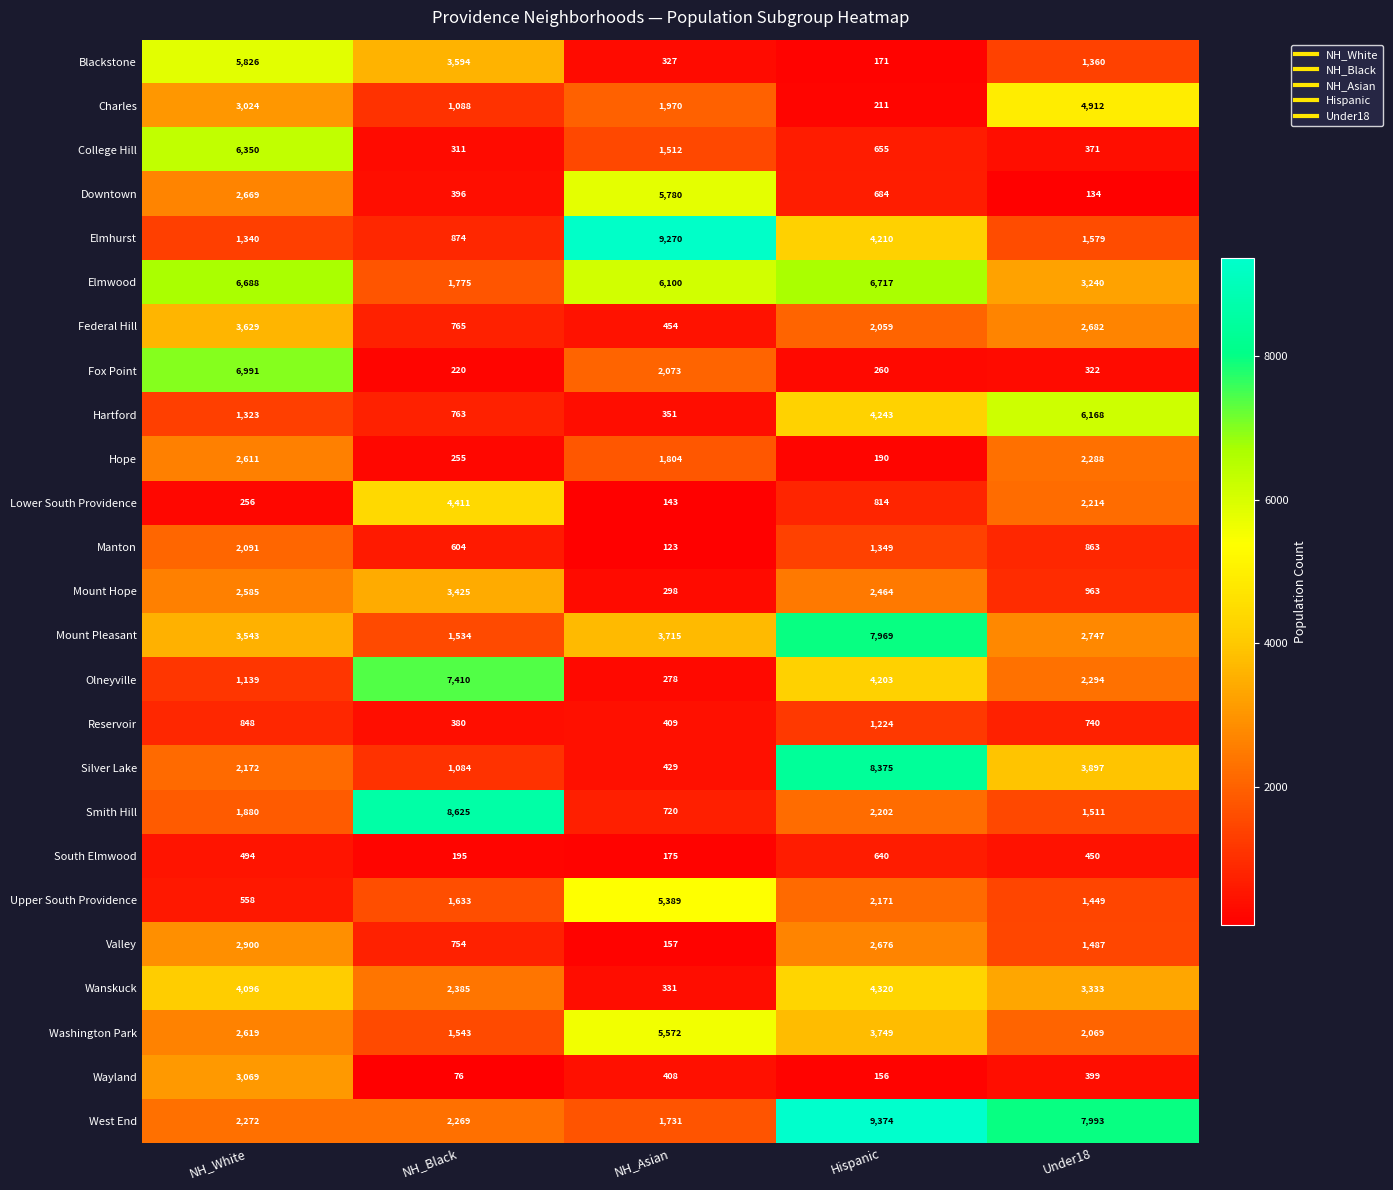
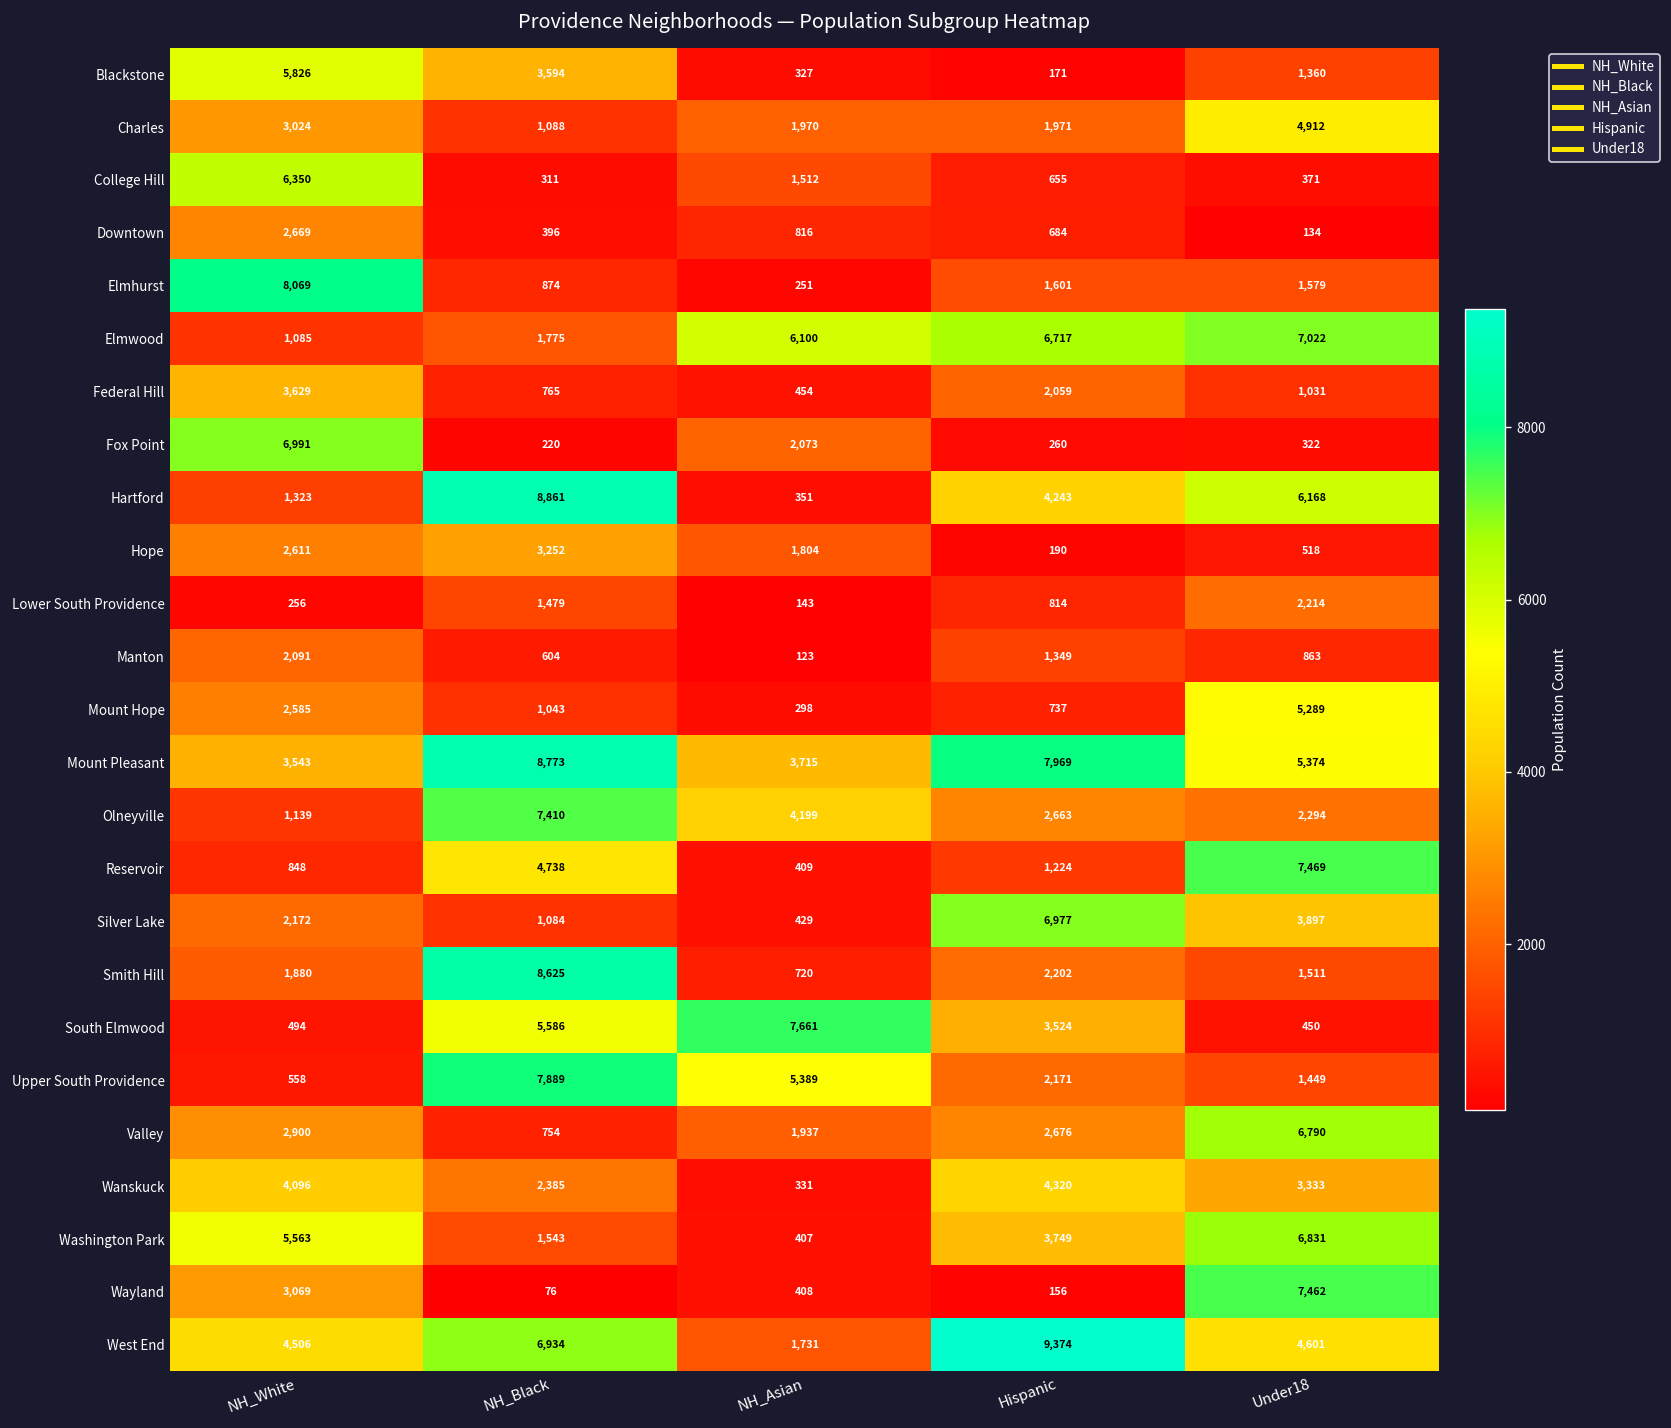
  {
    "Blackstone": {
      "NH_White": "5,826",
      "NH_Black": "3,594",
      "NH_Asian": "327",
      "Hispanic": "171",
      "Under18": "1,360"
    },
    "Charles": {
      "NH_White": "3,024",
      "NH_Black": "1,088",
      "NH_Asian": "1,970",
-     "Hispanic": "211",
+     "Hispanic": "1,971",
      "Under18": "4,912"
    },
    "College Hill": {
      "NH_White": "6,350",
      "NH_Black": "311",
      "NH_Asian": "1,512",
      "Hispanic": "655",
      "Under18": "371"
    },
    "Downtown": {
      "NH_White": "2,669",
      "NH_Black": "396",
-     "NH_Asian": "5,780",
+     "NH_Asian": "816",
      "Hispanic": "684",
      "Under18": "134"
    },
    "Elmhurst": {
-     "NH_White": "1,340",
+     "NH_White": "8,069",
      "NH_Black": "874",
-     "NH_Asian": "9,270",
-     "Hispanic": "4,210",
+     "NH_Asian": "251",
+     "Hispanic": "1,601",
      "Under18": "1,579"
    },
    "Elmwood": {
-     "NH_White": "6,688",
+     "NH_White": "1,085",
      "NH_Black": "1,775",
      "NH_Asian": "6,100",
      "Hispanic": "6,717",
-     "Under18": "3,240"
+     "Under18": "7,022"
    },
    "Federal Hill": {
      "NH_White": "3,629",
      "NH_Black": "765",
      "NH_Asian": "454",
      "Hispanic": "2,059",
-     "Under18": "2,682"
+     "Under18": "1,031"
    },
    "Fox Point": {
      "NH_White": "6,991",
      "NH_Black": "220",
      "NH_Asian": "2,073",
      "Hispanic": "260",
      "Under18": "322"
    },
    "Hartford": {
      "NH_White": "1,323",
-     "NH_Black": "763",
+     "NH_Black": "8,861",
      "NH_Asian": "351",
      "Hispanic": "4,243",
      "Under18": "6,168"
    },
    "Hope": {
      "NH_White": "2,611",
-     "NH_Black": "255",
+     "NH_Black": "3,252",
      "NH_Asian": "1,804",
      "Hispanic": "190",
-     "Under18": "2,288"
+     "Under18": "518"
    },
    "Lower South Providence": {
      "NH_White": "256",
-     "NH_Black": "4,411",
+     "NH_Black": "1,479",
      "NH_Asian": "143",
      "Hispanic": "814",
      "Under18": "2,214"
    },
    "Manton": {
      "NH_White": "2,091",
      "NH_Black": "604",
      "NH_Asian": "123",
      "Hispanic": "1,349",
      "Under18": "863"
    },
    "Mount Hope": {
      "NH_White": "2,585",
-     "NH_Black": "3,425",
+     "NH_Black": "1,043",
      "NH_Asian": "298",
-     "Hispanic": "2,464",
-     "Under18": "963"
+     "Hispanic": "737",
+     "Under18": "5,289"
    },
    "Mount Pleasant": {
      "NH_White": "3,543",
-     "NH_Black": "1,534",
+     "NH_Black": "8,773",
      "NH_Asian": "3,715",
      "Hispanic": "7,969",
-     "Under18": "2,747"
+     "Under18": "5,374"
    },
    "Olneyville": {
      "NH_White": "1,139",
      "NH_Black": "7,410",
-     "NH_Asian": "278",
-     "Hispanic": "4,203",
+     "NH_Asian": "4,199",
+     "Hispanic": "2,663",
      "Under18": "2,294"
    },
    "Reservoir": {
      "NH_White": "848",
-     "NH_Black": "380",
+     "NH_Black": "4,738",
      "NH_Asian": "409",
      "Hispanic": "1,224",
-     "Under18": "740"
+     "Under18": "7,469"
    },
    "Silver Lake": {
      "NH_White": "2,172",
      "NH_Black": "1,084",
      "NH_Asian": "429",
-     "Hispanic": "8,375",
+     "Hispanic": "6,977",
      "Under18": "3,897"
    },
    "Smith Hill": {
      "NH_White": "1,880",
      "NH_Black": "8,625",
      "NH_Asian": "720",
      "Hispanic": "2,202",
      "Under18": "1,511"
    },
    "South Elmwood": {
      "NH_White": "494",
-     "NH_Black": "195",
-     "NH_Asian": "175",
-     "Hispanic": "640",
+     "NH_Black": "5,586",
+     "NH_Asian": "7,661",
+     "Hispanic": "3,524",
      "Under18": "450"
    },
    "Upper South Providence": {
      "NH_White": "558",
-     "NH_Black": "1,633",
+     "NH_Black": "7,889",
      "NH_Asian": "5,389",
      "Hispanic": "2,171",
      "Under18": "1,449"
    },
    "Valley": {
      "NH_White": "2,900",
      "NH_Black": "754",
-     "NH_Asian": "157",
+     "NH_Asian": "1,937",
      "Hispanic": "2,676",
-     "Under18": "1,487"
+     "Under18": "6,790"
    },
    "Wanskuck": {
      "NH_White": "4,096",
      "NH_Black": "2,385",
      "NH_Asian": "331",
      "Hispanic": "4,320",
      "Under18": "3,333"
    },
    "Washington Park": {
-     "NH_White": "2,619",
+     "NH_White": "5,563",
      "NH_Black": "1,543",
-     "NH_Asian": "5,572",
+     "NH_Asian": "407",
      "Hispanic": "3,749",
-     "Under18": "2,069"
+     "Under18": "6,831"
    },
    "Wayland": {
      "NH_White": "3,069",
      "NH_Black": "76",
      "NH_Asian": "408",
      "Hispanic": "156",
-     "Under18": "399"
+     "Under18": "7,462"
    },
    "West End": {
-     "NH_White": "2,272",
-     "NH_Black": "2,269",
+     "NH_White": "4,506",
+     "NH_Black": "6,934",
      "NH_Asian": "1,731",
      "Hispanic": "9,374",
-     "Under18": "7,993"
+     "Under18": "4,601"
    }
  }
